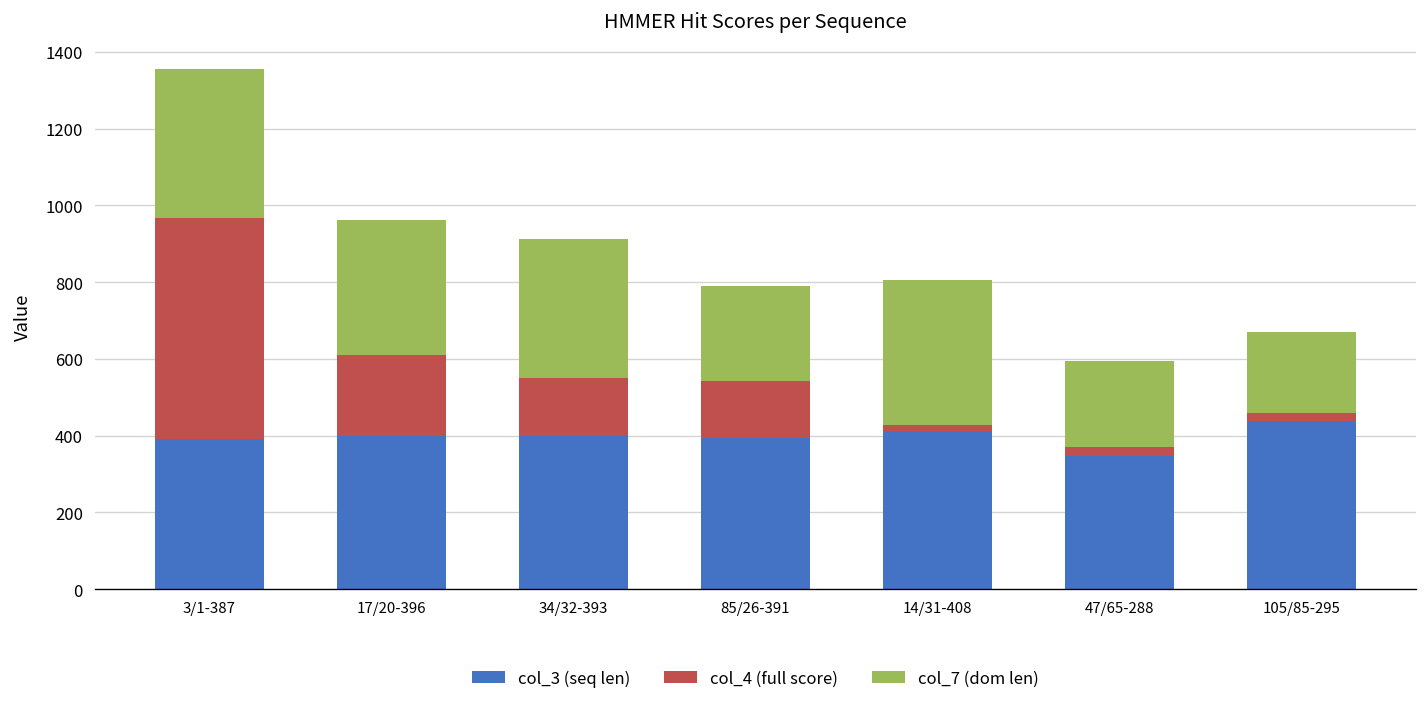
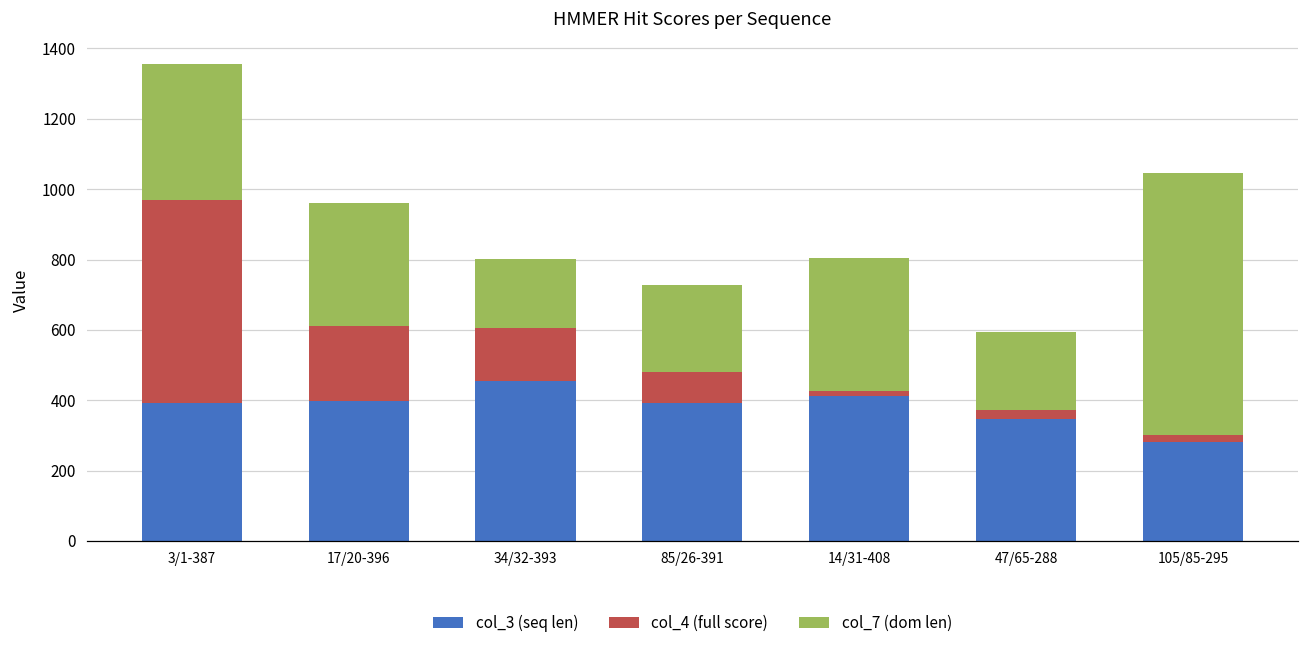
  {
    "col_3 (seq len)": {
      "3/1-387": 390,
      "17/20-396": 400,
-     "34/32-393": 400,
+     "34/32-393": 460,
      "85/26-391": 390,
      "14/31-408": 410,
      "47/65-288": 350,
-     "105/85-295": 440
+     "105/85-295": 280
    },
    "col_4 (full score)": {
      "3/1-387": 580,
      "17/20-396": 210,
      "34/32-393": 150,
-     "85/26-391": 150,
+     "85/26-391": 90,
      "14/31-408": 20,
      "47/65-288": 20,
      "105/85-295": 20
    },
    "col_7 (dom len)": {
      "3/1-387": 390,
      "17/20-396": 350,
-     "34/32-393": 360,
+     "34/32-393": 200,
      "85/26-391": 250,
      "14/31-408": 380,
      "47/65-288": 220,
-     "105/85-295": 210
+     "105/85-295": 750
    }
  }
